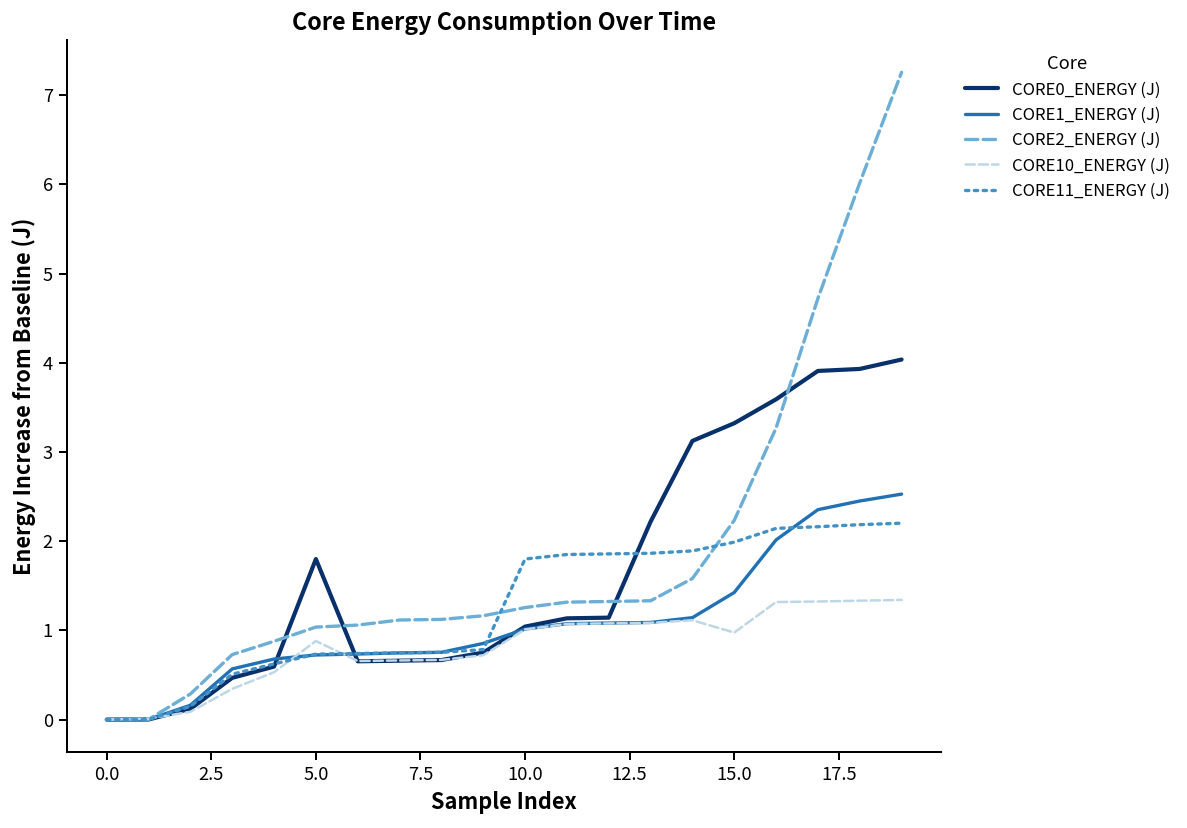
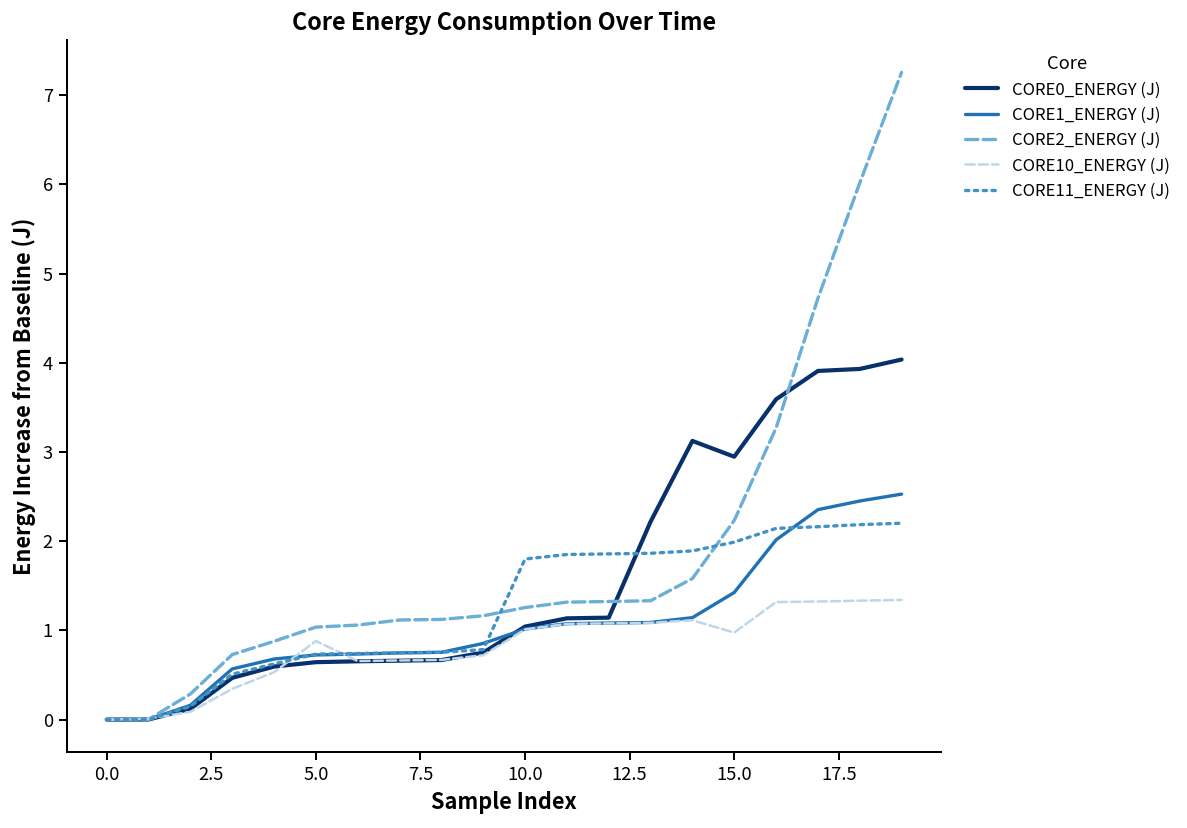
  {
    "CORE0_ENERGY (J)": {
-     "5.0": 1.8,
-     "15.0": 3.3
+     "5.0": 0.6,
+     "15.0": 2.9
    },
    "CORE10_ENERGY (J)": {
      "5.0": 0.9,
      "15.0": 1.0
    }
  }
